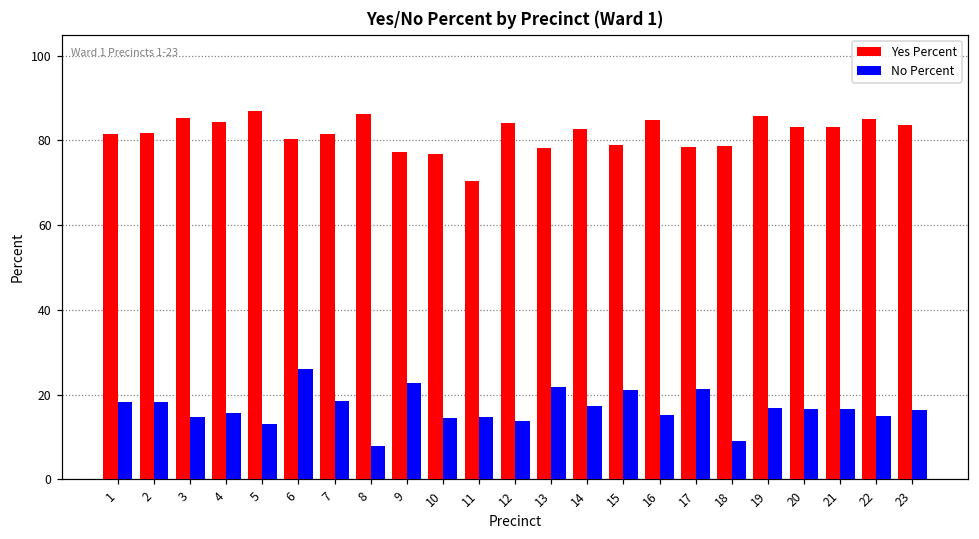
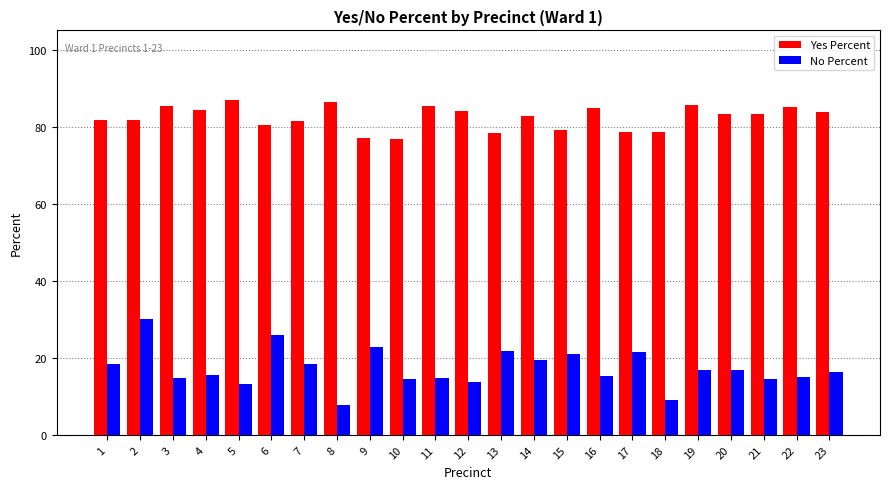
  {
    "Yes Percent": {
      "1": 82,
      "2": 82,
      "3": 85,
      "4": 84,
      "5": 87,
      "6": 80,
      "7": 82,
      "8": 86,
      "9": 77,
      "10": 77,
-     "11": 70,
+     "11": 85,
      "12": 84,
      "13": 78,
      "14": 83,
      "15": 79,
      "16": 85,
      "17": 79,
      "18": 79,
      "19": 86,
      "20": 83,
      "21": 83,
      "22": 85,
      "23": 84
    },
    "No Percent": {
      "1": 18,
-     "2": 18,
+     "2": 30,
      "3": 15,
      "4": 16,
      "5": 13,
      "6": 26,
      "7": 18,
      "8": 8,
      "9": 23,
      "10": 15,
      "11": 15,
      "12": 14,
      "13": 22,
-     "14": 17,
+     "14": 19,
      "15": 21,
      "16": 15,
      "17": 21,
      "18": 9,
      "19": 17,
      "20": 17,
-     "21": 17,
+     "21": 14,
      "22": 15,
      "23": 16
    }
  }
